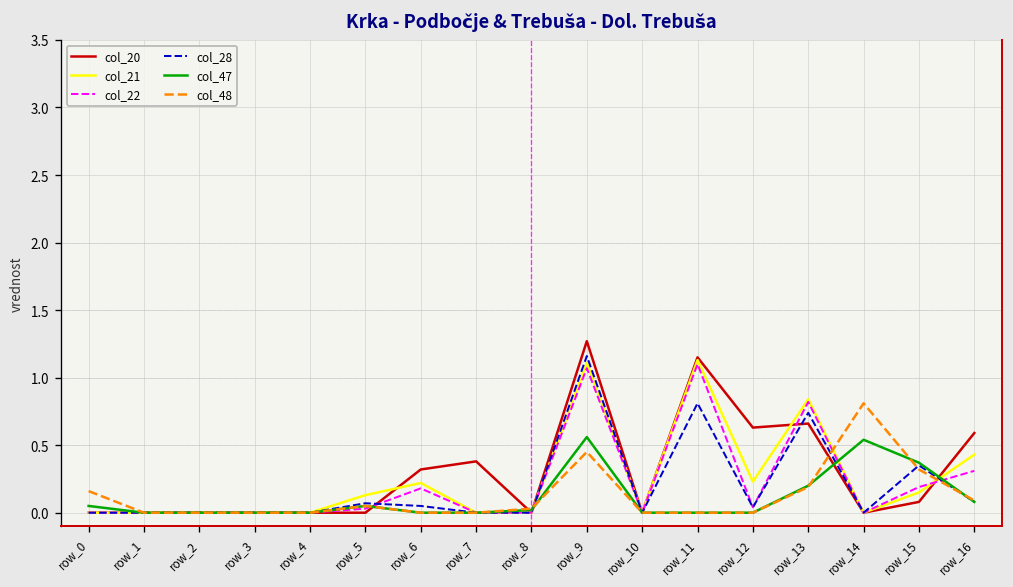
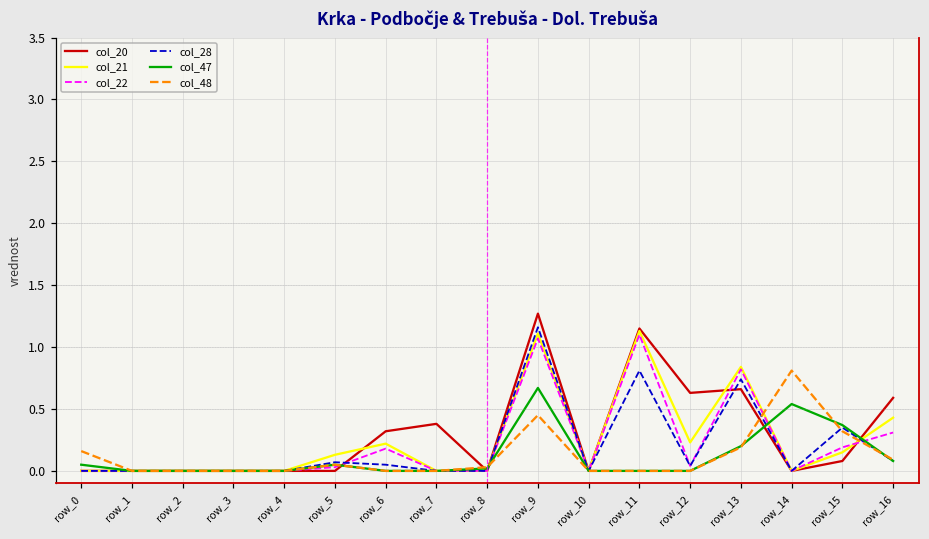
  {
    "col_20": {
      "row_5": 0.00,
      "row_6": 0.32,
      "row_7": 0.38,
      "row_9": 1.27,
      "row_12": 0.63,
      "row_13": 0.66,
      "row_15": 0.08,
      "row_16": 0.59
    },
    "col_21": {
      "row_5": 0.13,
      "row_6": 0.22,
      "row_9": 1.11,
      "row_12": 0.23,
      "row_15": 0.15,
      "row_16": 0.43
    },
    "col_22": {
      "row_6": 0.18,
      "row_9": 1.07,
      "row_11": 1.10,
      "row_15": 0.19,
      "row_16": 0.31
    },
    "col_28": {
      "row_6": 0.05,
      "row_9": 1.16,
      "row_11": 0.81,
      "row_13": 0.74
    },
    "col_47": {
      "row_0": 0.05,
-     "row_9": 0.56,
+     "row_9": 0.67,
      "row_14": 0.54
    },
    "col_48": {
      "row_0": 0.16,
      "row_9": 0.45,
      "row_14": 0.81,
      "row_15": 0.32
    }
  }
